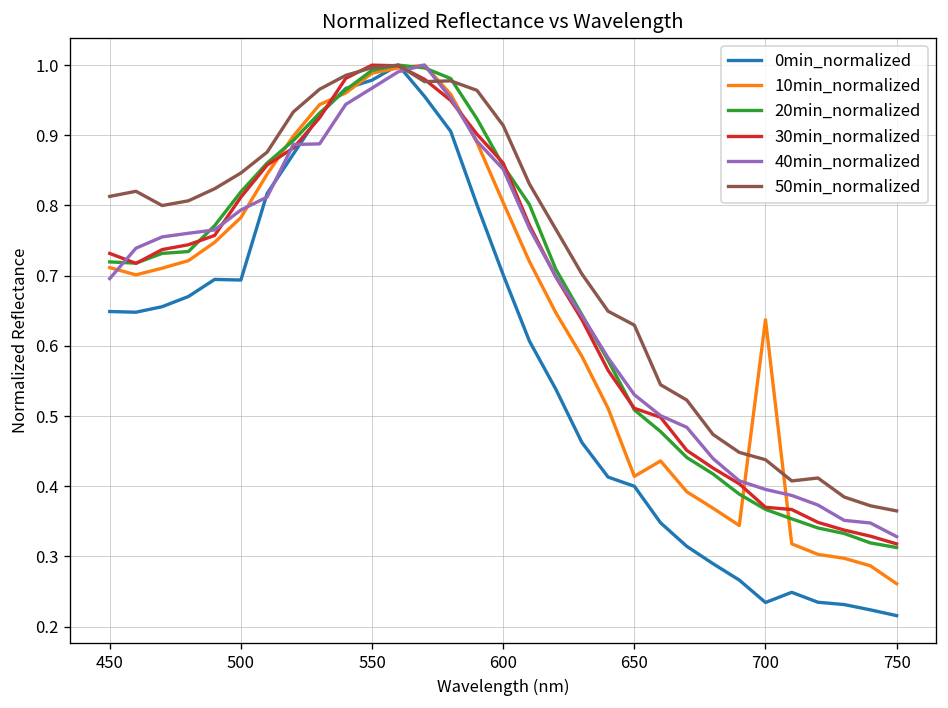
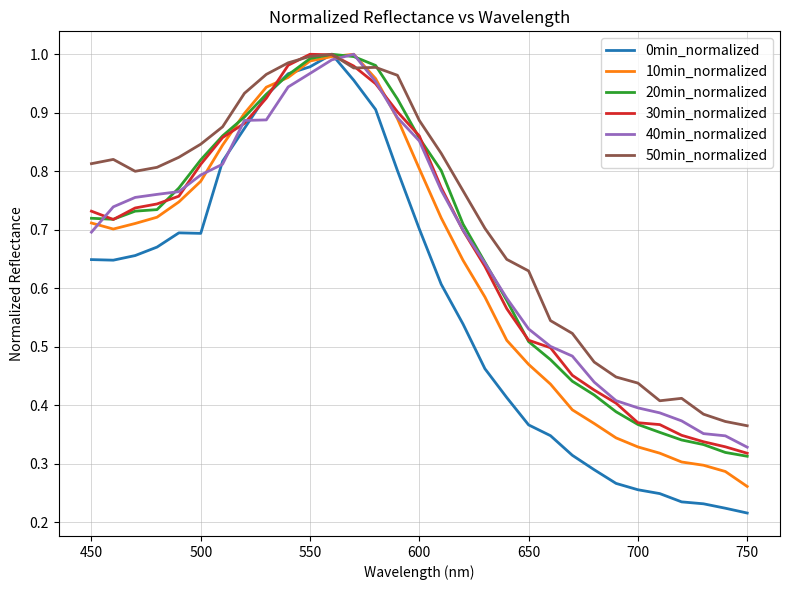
  {
    "0min_normalized": {
      "450": 0.65,
      "500": 0.69,
      "550": 0.98,
      "600": 0.70,
-     "650": 0.40,
-     "700": 0.23,
+     "650": 0.37,
+     "700": 0.26,
      "750": 0.22
    },
    "10min_normalized": {
      "450": 0.71,
      "500": 0.78,
      "600": 0.80,
-     "650": 0.41,
-     "700": 0.64,
+     "650": 0.47,
+     "700": 0.33,
      "750": 0.26
    },
    "20min_normalized": {
      "450": 0.72,
      "500": 0.82,
      "750": 0.31
    },
    "30min_normalized": {
      "450": 0.73,
      "500": 0.81,
      "750": 0.32
    },
    "40min_normalized": {
      "450": 0.70,
      "500": 0.79,
      "550": 0.97,
      "600": 0.85,
      "650": 0.53,
      "700": 0.40,
      "750": 0.33
    },
    "50min_normalized": {
      "450": 0.81,
      "500": 0.85,
-     "600": 0.91,
+     "600": 0.89,
      "650": 0.63,
      "700": 0.44,
      "750": 0.36
    }
  }
